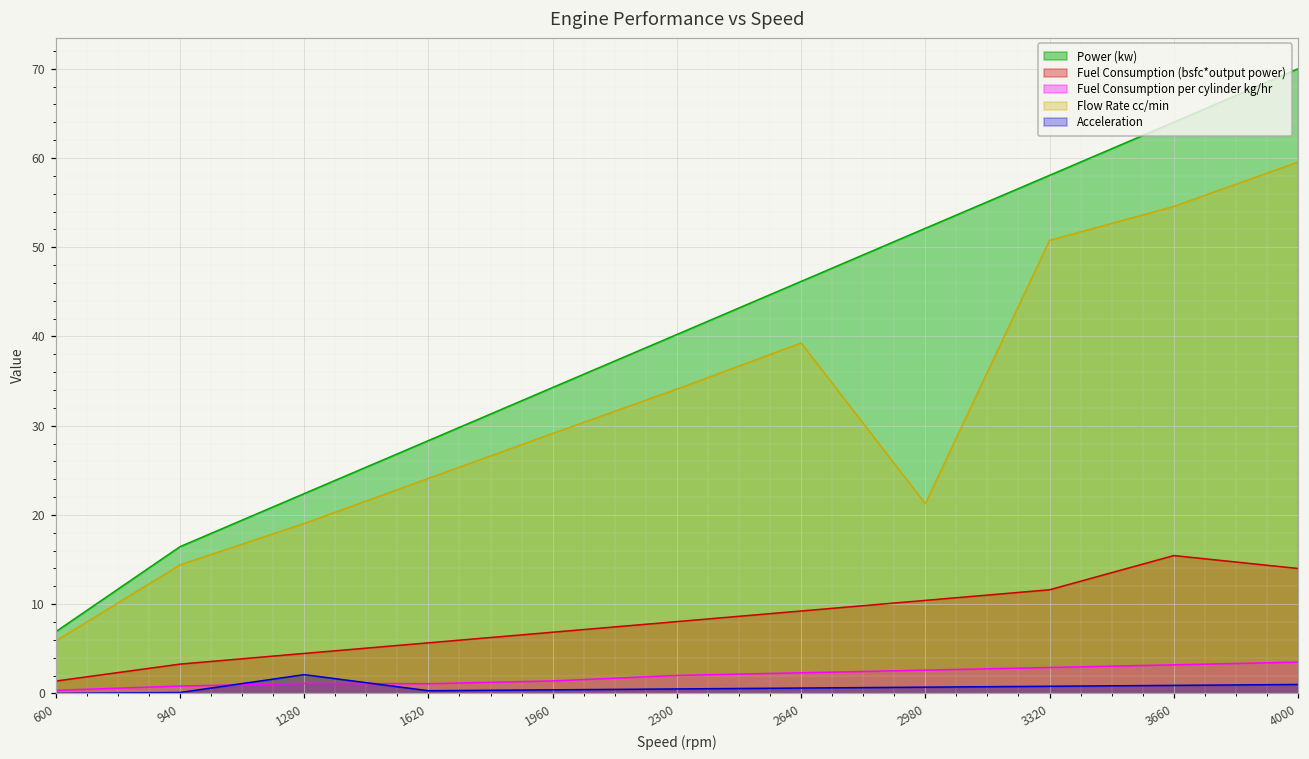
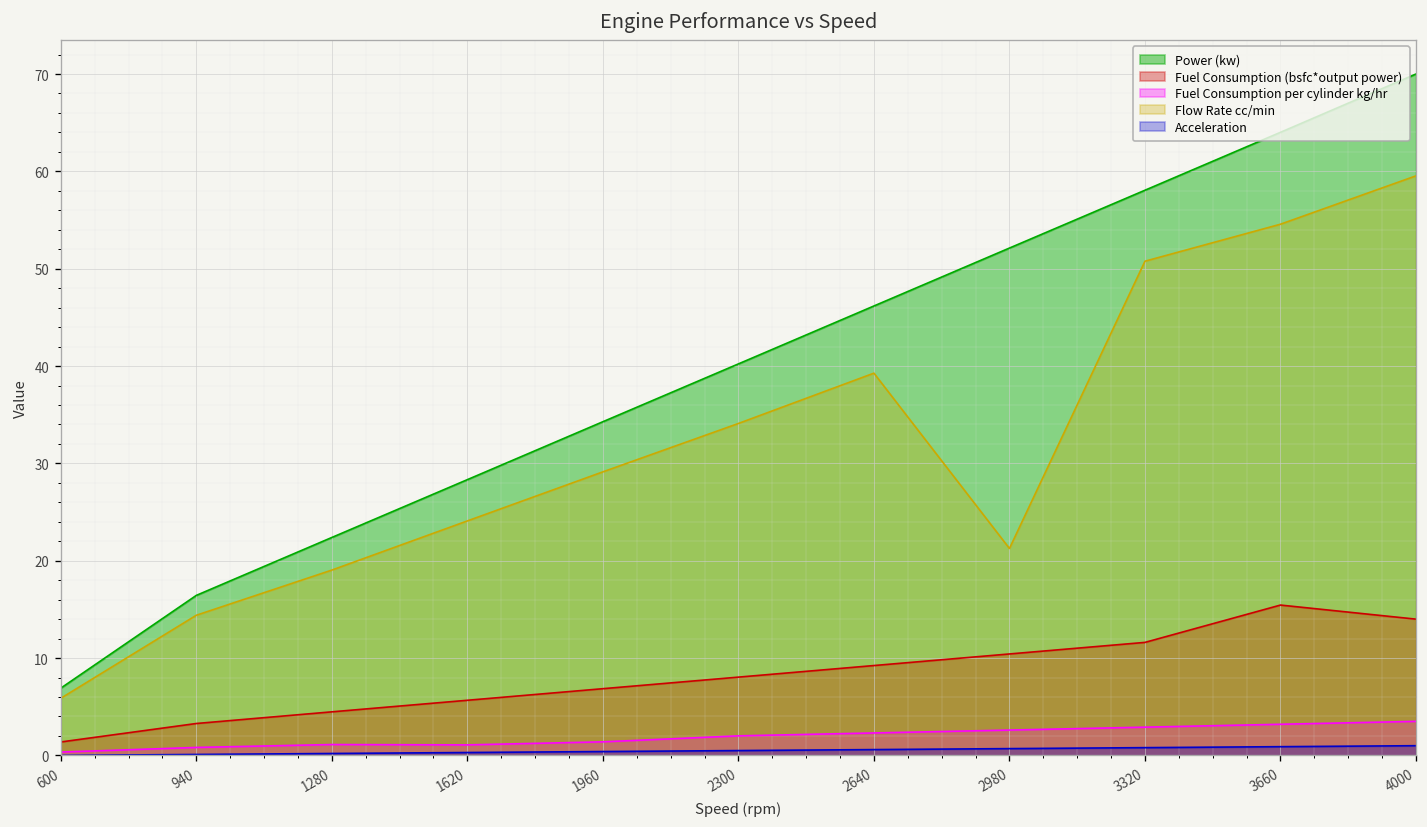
  {
    "Power (kw)": {
      "600": 7,
      "940": 16,
      "1280": 22,
      "1620": 28,
      "1960": 34,
      "2300": 40,
      "2640": 46,
      "2980": 52,
      "3320": 58,
      "4000": 70
    },
    "Fuel Consumption (bsfc*output power)": {
      "600": 1,
      "940": 3,
      "1280": 4,
      "1620": 6,
      "1960": 7,
      "2300": 8,
      "2640": 9,
      "2980": 10,
      "3320": 12,
      "3660": 15,
      "4000": 14
    },
    "Fuel Consumption per cylinder kg/hr": {
      "600": 0,
      "940": 1,
      "1280": 1,
      "1620": 1,
      "1960": 1,
      "2300": 2,
      "2640": 2,
      "2980": 3,
      "3320": 3,
      "3660": 3,
      "4000": 4
    },
    "Flow Rate cc/min": {
      "600": 6,
      "940": 14,
      "1280": 19,
      "1620": 24,
      "1960": 29,
      "2300": 34,
      "2640": 39,
      "2980": 21,
      "3320": 51,
      "3660": 55,
      "4000": 60
    },
    "Acceleration": {
      "600": 0,
      "940": 0,
-     "1280": 2,
+     "1280": 0,
      "1620": 0,
      "1960": 0,
      "2300": 1,
      "2640": 1,
      "2980": 1,
      "3320": 1,
      "3660": 1,
      "4000": 1
    }
  }
